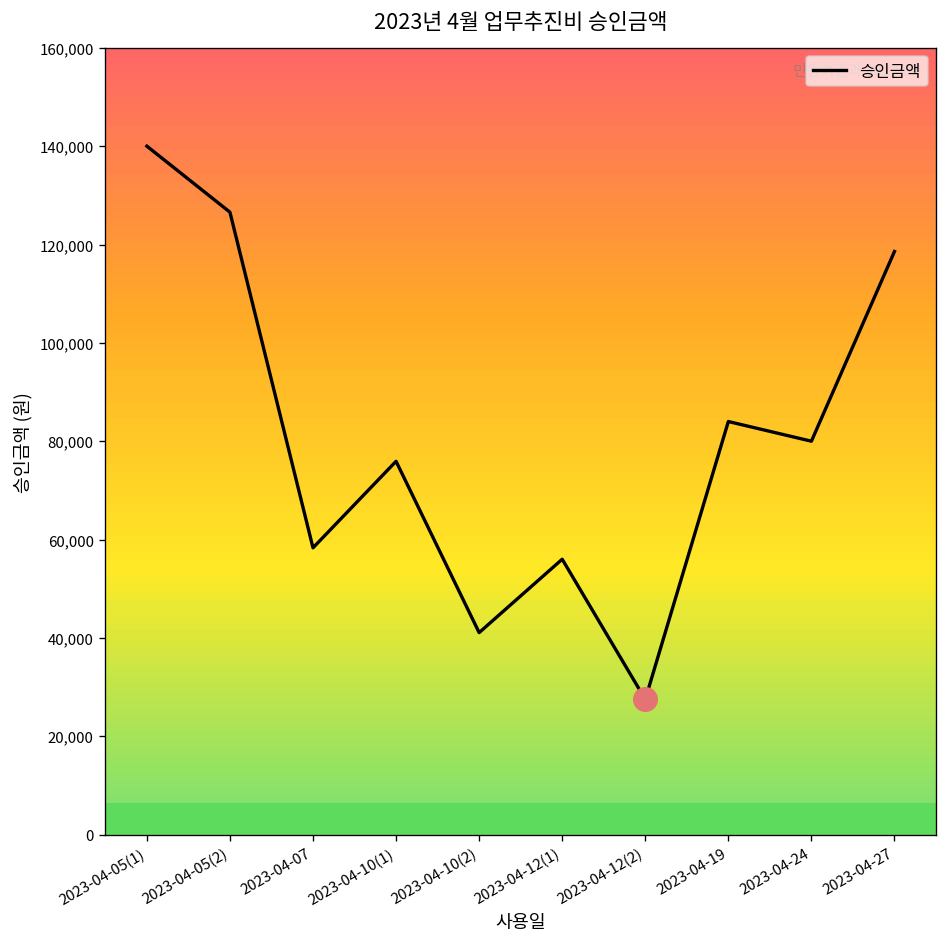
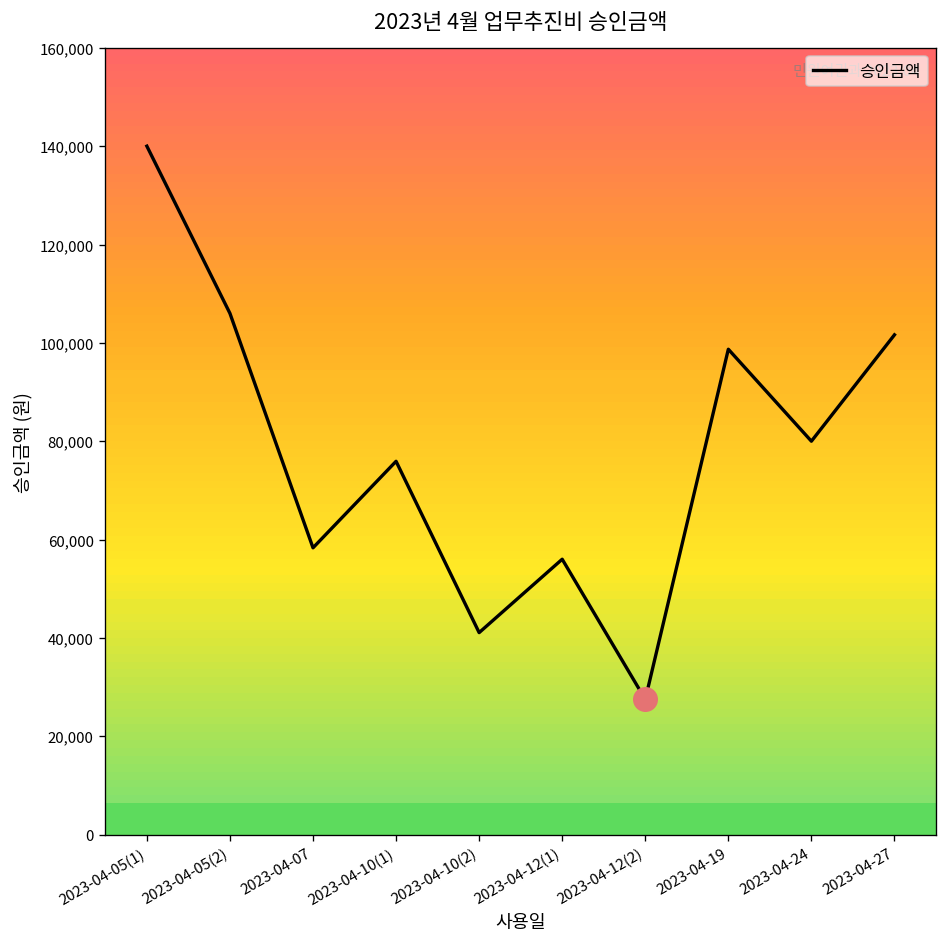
  {
    "승인금액": {
      "2023-04-05(1)": "140,000",
-     "2023-04-05(2)": "127,000",
+     "2023-04-05(2)": "106,000",
      "2023-04-07": "58,000",
      "2023-04-10(1)": "76,000",
      "2023-04-10(2)": "41,000",
      "2023-04-12(1)": "56,000",
-     "2023-04-19": "84,000",
+     "2023-04-19": "99,000",
      "2023-04-24": "80,000",
-     "2023-04-27": "119,000"
+     "2023-04-27": "102,000"
    }
  }
